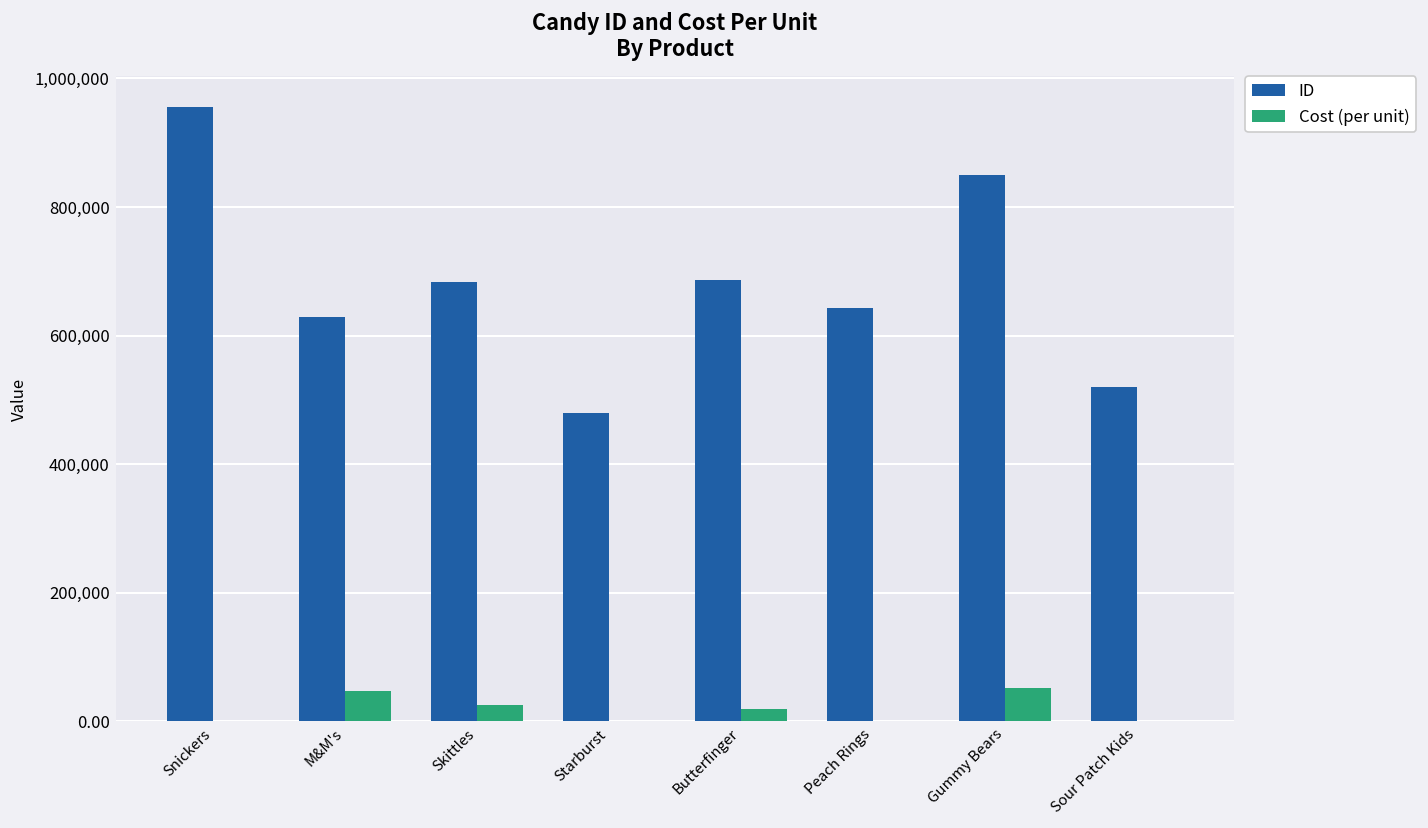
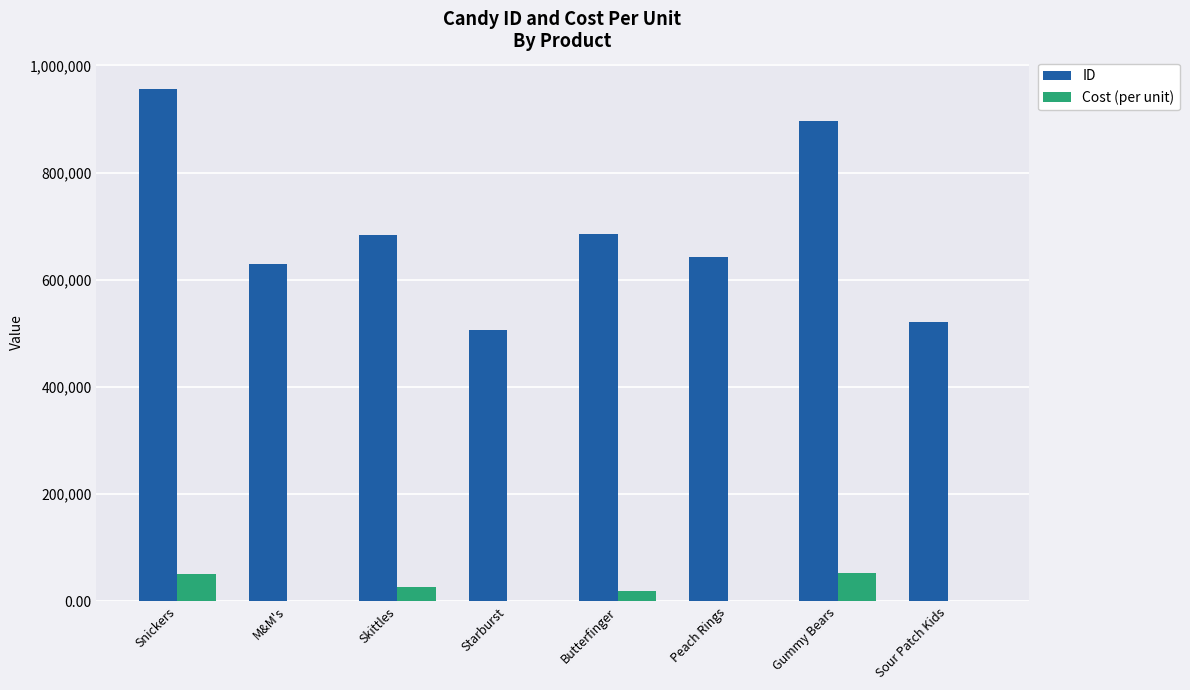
  {
    "ID": {
      "Snickers": "960,000",
      "M&M's": "630,000",
      "Skittles": "680,000",
-     "Starburst": "480,000",
+     "Starburst": "510,000",
      "Butterfinger": "690,000",
      "Peach Rings": "640,000",
-     "Gummy Bears": "850,000",
+     "Gummy Bears": "900,000",
      "Sour Patch Kids": "520,000"
    },
    "Cost (per unit)": {
-     "Snickers": "0",
-     "M&M's": "50,000",
+     "Snickers": "50,000",
+     "M&M's": "0",
      "Skittles": "30,000",
      "Butterfinger": "20,000",
      "Gummy Bears": "50,000"
    }
  }
